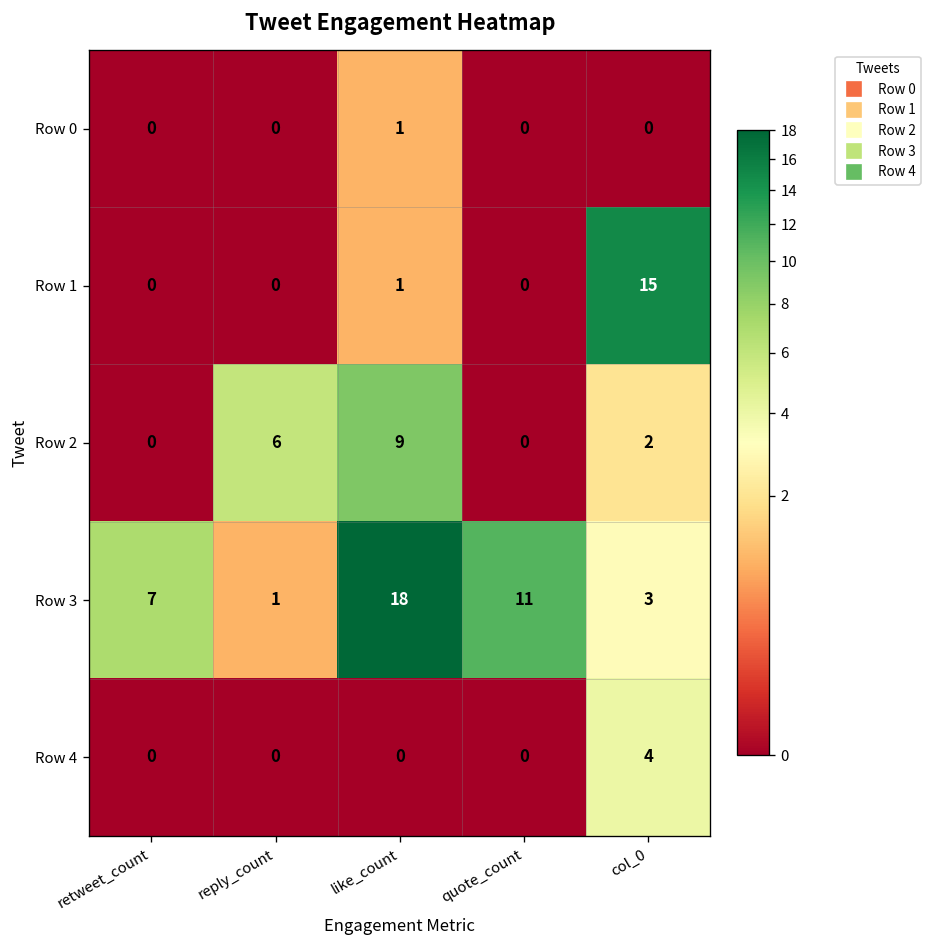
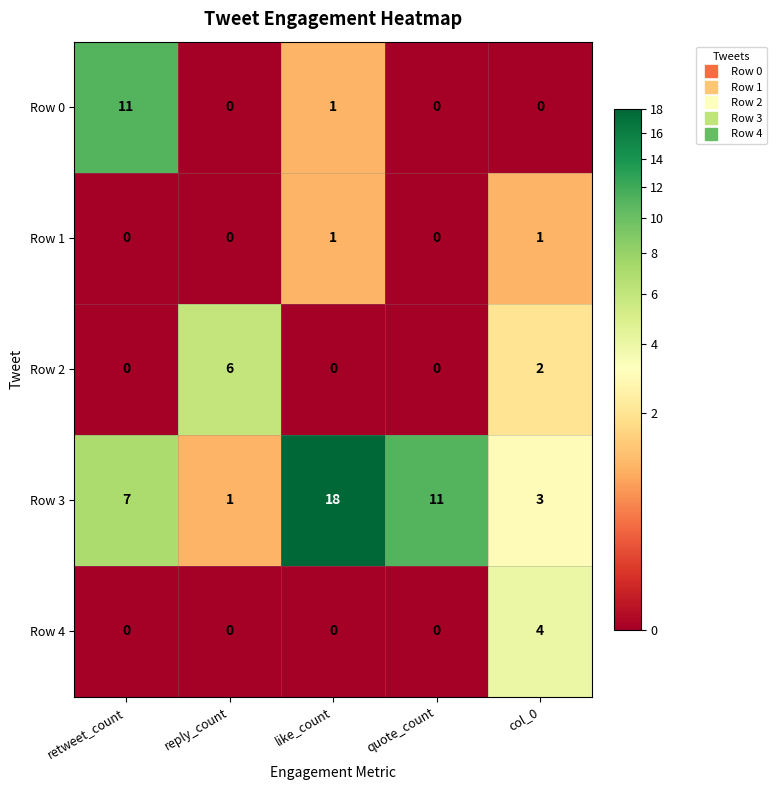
  {
    "Row 0": {
-     "retweet_count": 0,
+     "retweet_count": 11,
      "reply_count": 0,
      "like_count": 1,
      "quote_count": 0,
      "col_0": 0
    },
    "Row 1": {
      "retweet_count": 0,
      "reply_count": 0,
      "like_count": 1,
      "quote_count": 0,
-     "col_0": 15
+     "col_0": 1
    },
    "Row 2": {
      "retweet_count": 0,
      "reply_count": 6,
-     "like_count": 9,
+     "like_count": 0,
      "quote_count": 0,
      "col_0": 2
    },
    "Row 3": {
      "retweet_count": 7,
      "reply_count": 1,
      "like_count": 18,
      "quote_count": 11,
      "col_0": 3
    },
    "Row 4": {
      "retweet_count": 0,
      "reply_count": 0,
      "like_count": 0,
      "quote_count": 0,
      "col_0": 4
    }
  }
